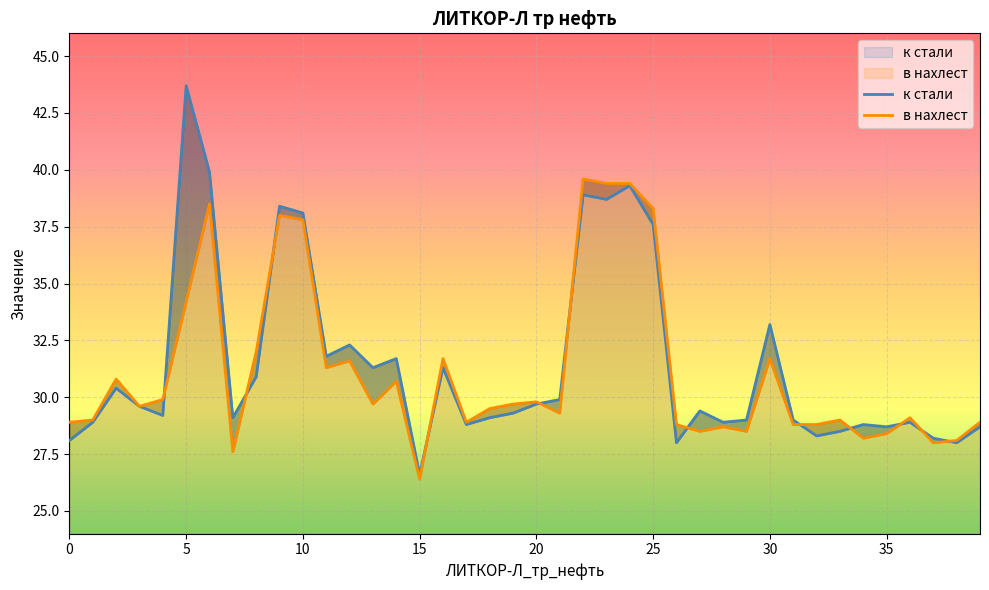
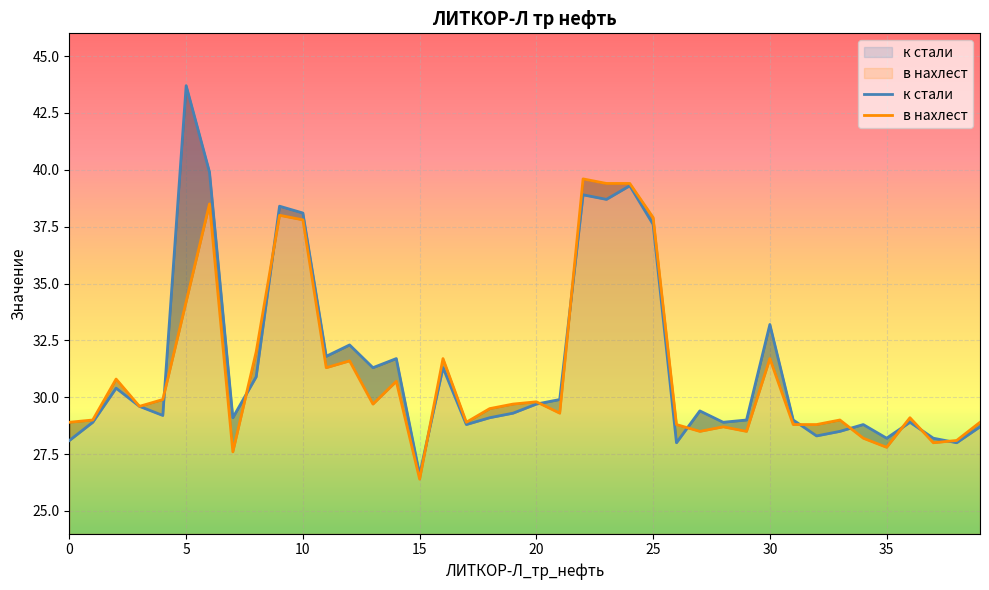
  {
    "к стали": {
      "0": 28.1,
      "25": 37.6,
-     "35": 28.7
+     "35": 28.2
    },
    "в нахлест": {
      "5": 34.2,
      "10": 37.8,
      "15": 26.4,
-     "25": 38.3,
+     "25": 37.9,
      "30": 31.7,
-     "35": 28.4
+     "35": 27.8
    }
  }
